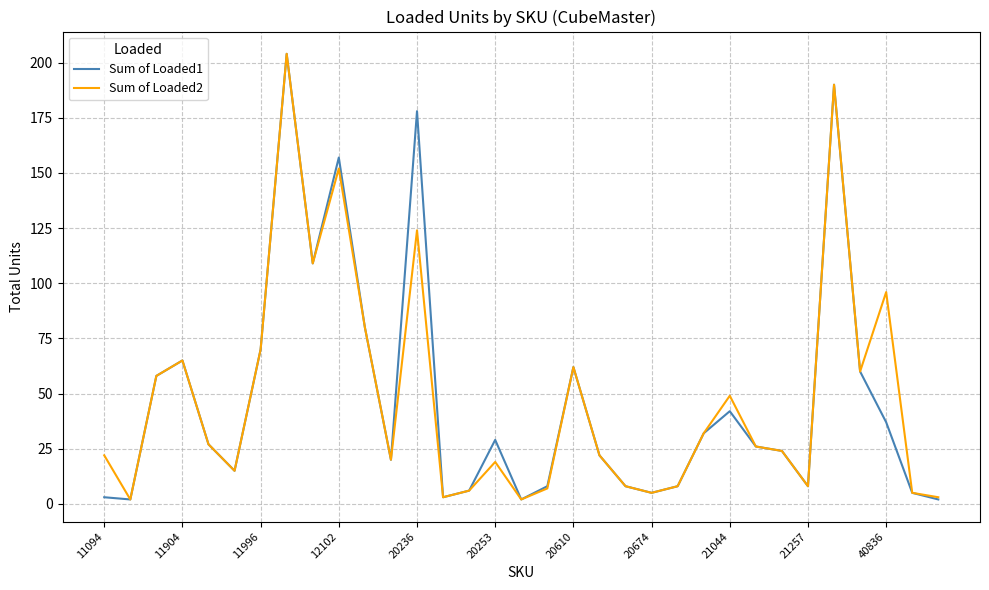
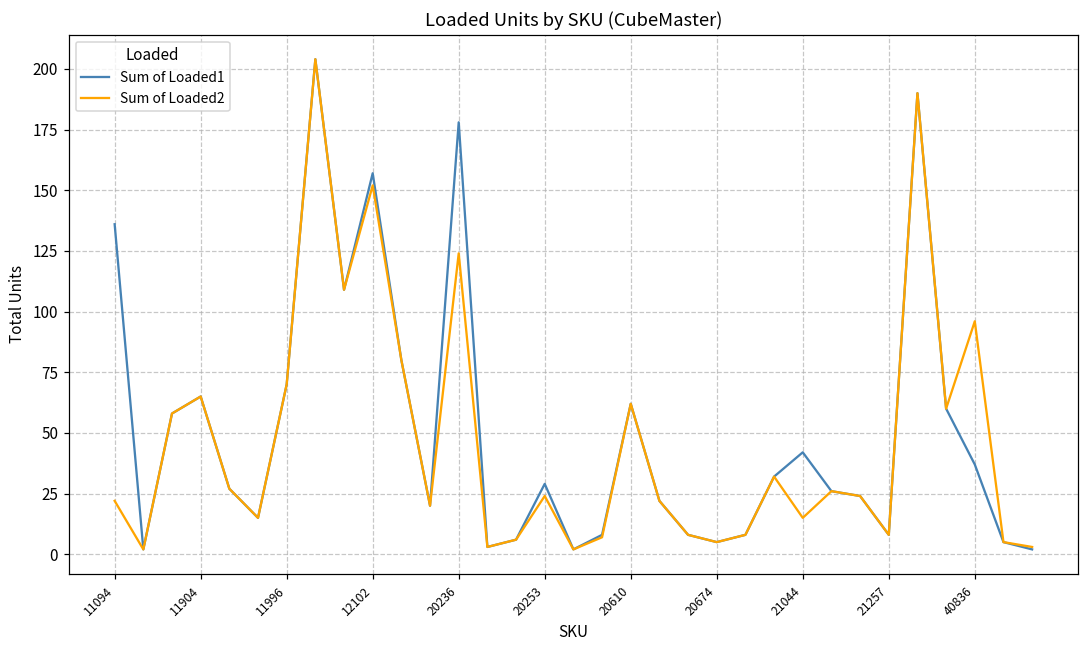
  {
    "Sum of Loaded1": {
-     "11094": 3,
+     "11094": 136,
      "12102": 157,
      "20236": 178,
      "20253": 29,
      "21044": 42,
      "40836": 37
    },
    "Sum of Loaded2": {
      "11094": 22,
      "12102": 152,
      "20236": 124,
-     "20253": 19,
-     "21044": 49,
+     "20253": 24,
+     "21044": 15,
      "40836": 96
    }
  }
